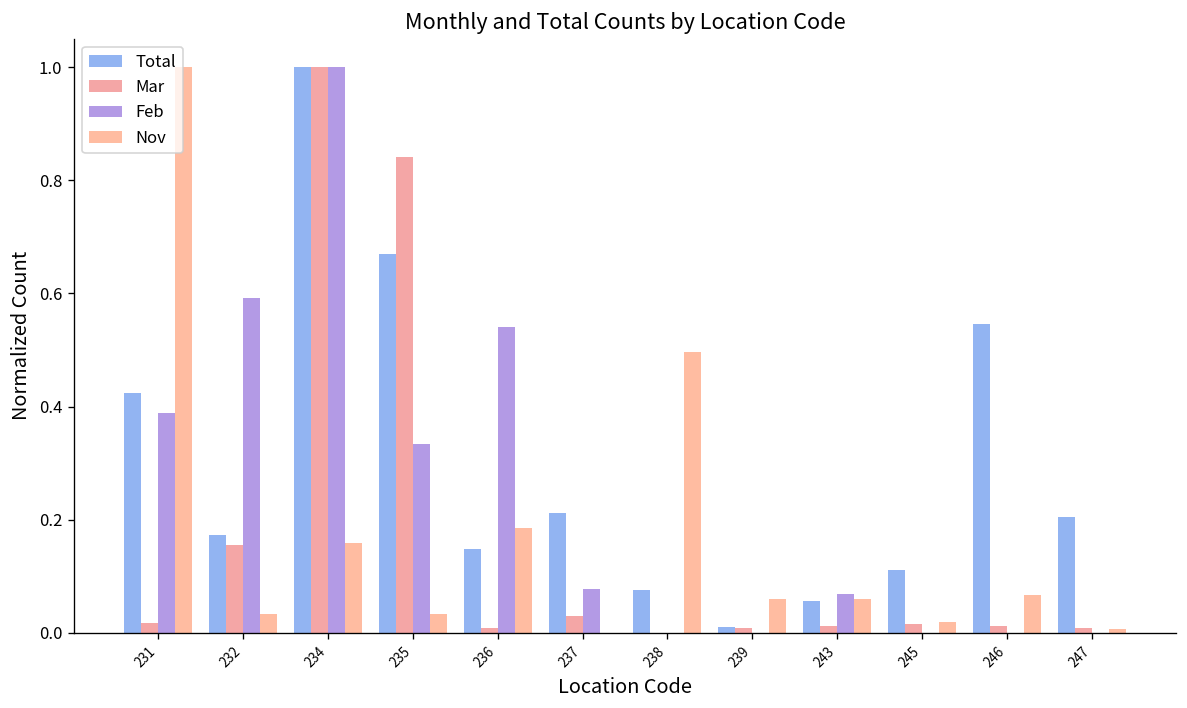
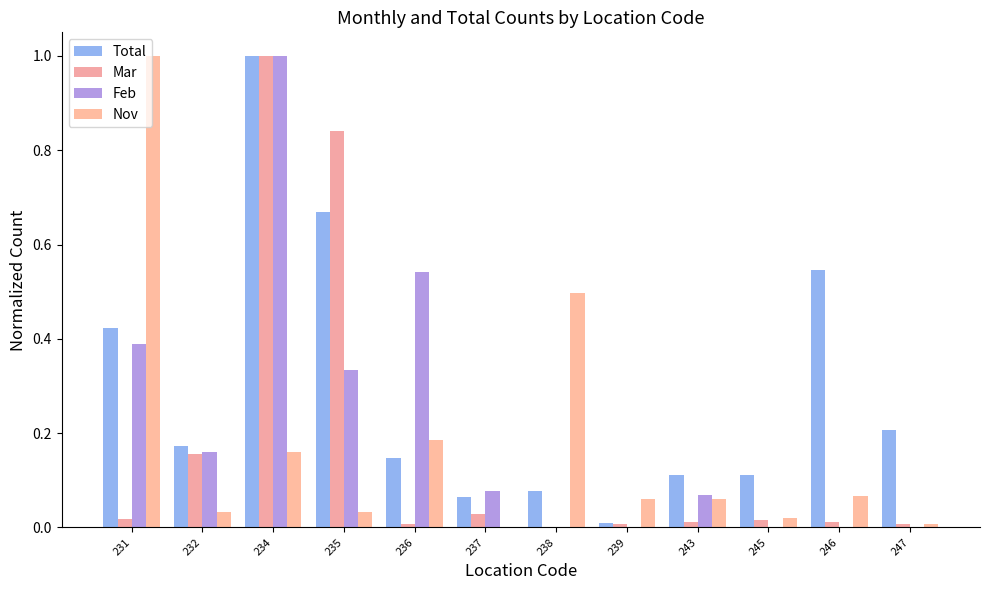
  {
    "Total": {
      "231": 0.42,
      "232": 0.17,
      "234": 1.00,
      "235": 0.67,
      "236": 0.15,
-     "237": 0.21,
+     "237": 0.06,
      "238": 0.08,
      "239": 0.01,
-     "243": 0.06,
+     "243": 0.11,
      "245": 0.11,
      "246": 0.55,
      "247": 0.21
    },
    "Feb": {
      "231": 0.39,
-     "232": 0.59,
+     "232": 0.16,
      "234": 1.00,
      "235": 0.33,
      "236": 0.54,
      "237": 0.08,
      "238": 0.00,
      "239": 0.00,
      "243": 0.07,
      "245": 0.00,
      "246": 0.00,
      "247": 0.00
    }
  }
